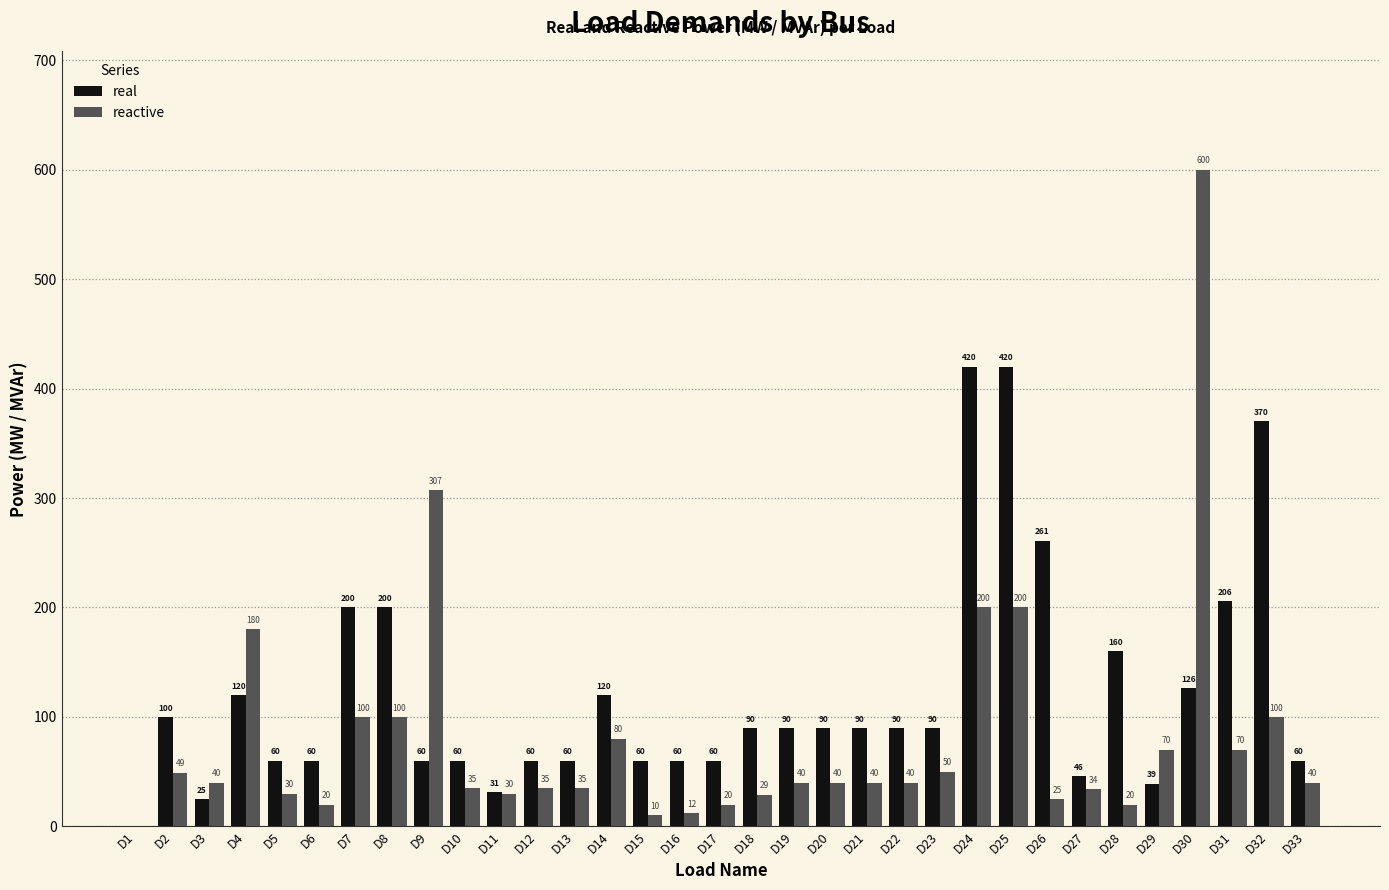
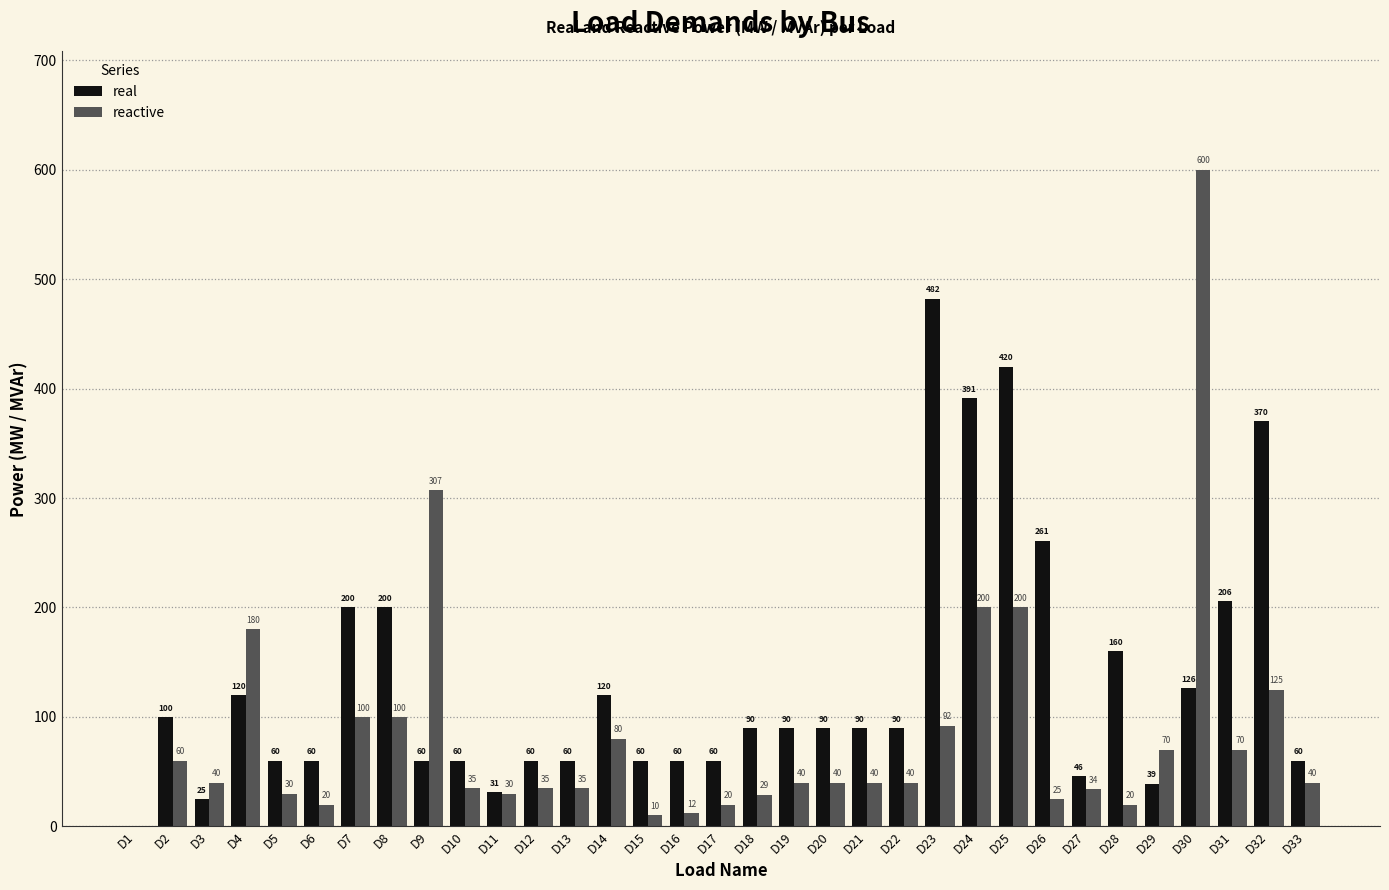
  {
    "real": {
      "D2": 100,
      "D3": 25,
      "D4": 120,
      "D5": 60,
      "D6": 60,
      "D7": 200,
      "D8": 200,
      "D9": 60,
      "D10": 60,
      "D11": 31,
      "D12": 60,
      "D13": 60,
      "D14": 120,
      "D15": 60,
      "D16": 60,
      "D17": 60,
      "D18": 90,
      "D19": 90,
      "D20": 90,
      "D21": 90,
      "D22": 90,
-     "D23": 90,
-     "D24": 420,
+     "D23": 482,
+     "D24": 391,
      "D25": 420,
      "D26": 261,
      "D27": 46,
      "D28": 160,
      "D29": 39,
      "D30": 126,
      "D31": 206,
      "D32": 370,
      "D33": 60
    },
    "reactive": {
-     "D2": 49,
+     "D2": 60,
      "D3": 40,
      "D4": 180,
      "D5": 30,
      "D6": 20,
      "D7": 100,
      "D8": 100,
      "D9": 307,
      "D10": 35,
      "D11": 30,
      "D12": 35,
      "D13": 35,
      "D14": 80,
      "D15": 10,
      "D16": 12,
      "D17": 20,
      "D18": 29,
      "D19": 40,
      "D20": 40,
      "D21": 40,
      "D22": 40,
-     "D23": 50,
+     "D23": 92,
      "D24": 200,
      "D25": 200,
      "D26": 25,
      "D27": 34,
      "D28": 20,
      "D29": 70,
      "D30": 600,
      "D31": 70,
-     "D32": 100,
+     "D32": 125,
      "D33": 40
    }
  }
